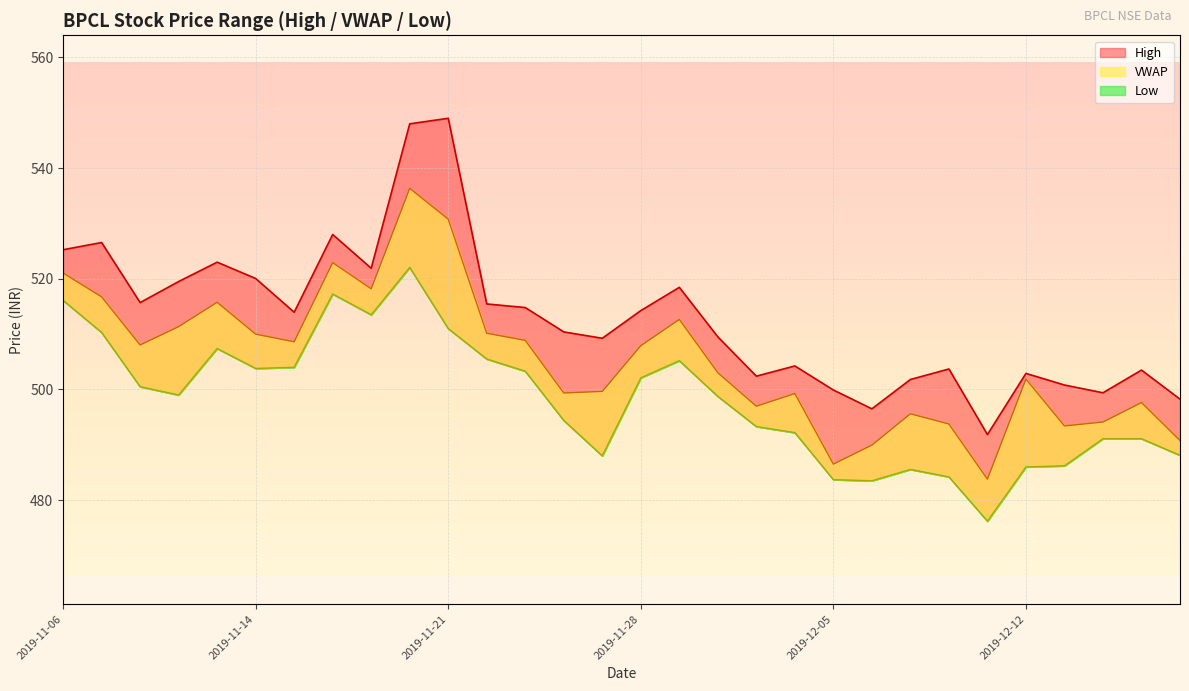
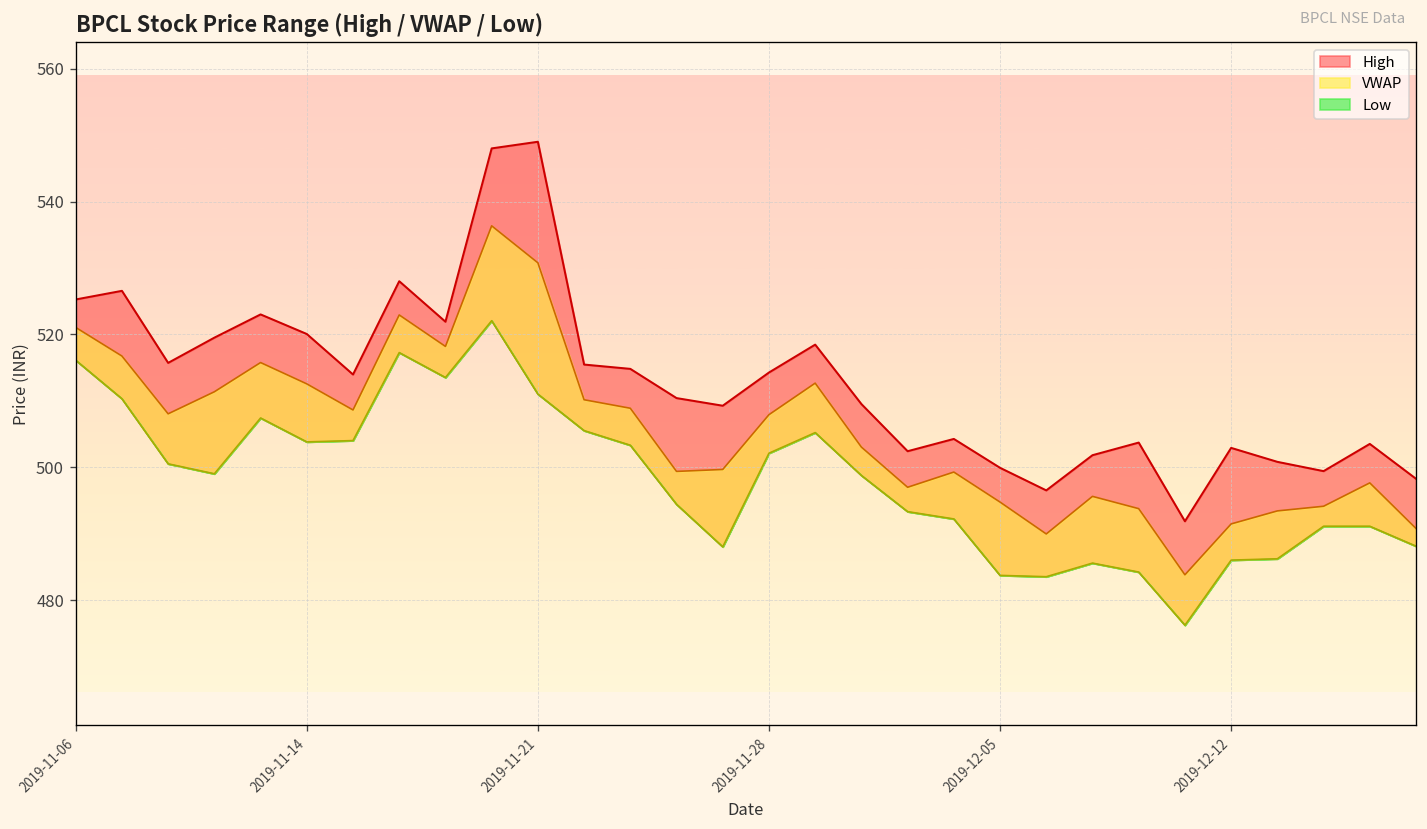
  {
    "High": {
      "2019-11-06": 525,
      "2019-11-14": 520,
      "2019-11-21": 549,
      "2019-11-28": 514,
      "2019-12-05": 500,
      "2019-12-12": 503
    },
    "VWAP": {
      "2019-11-06": 521,
-     "2019-11-14": 510,
+     "2019-11-14": 513,
      "2019-11-21": 531,
      "2019-11-28": 508,
-     "2019-12-05": 487,
-     "2019-12-12": 502
+     "2019-12-05": 495,
+     "2019-12-12": 491
    },
    "Low": {
      "2019-11-06": 516,
      "2019-11-14": 504,
      "2019-11-21": 511,
      "2019-11-28": 502,
      "2019-12-05": 484,
      "2019-12-12": 486
    }
  }
